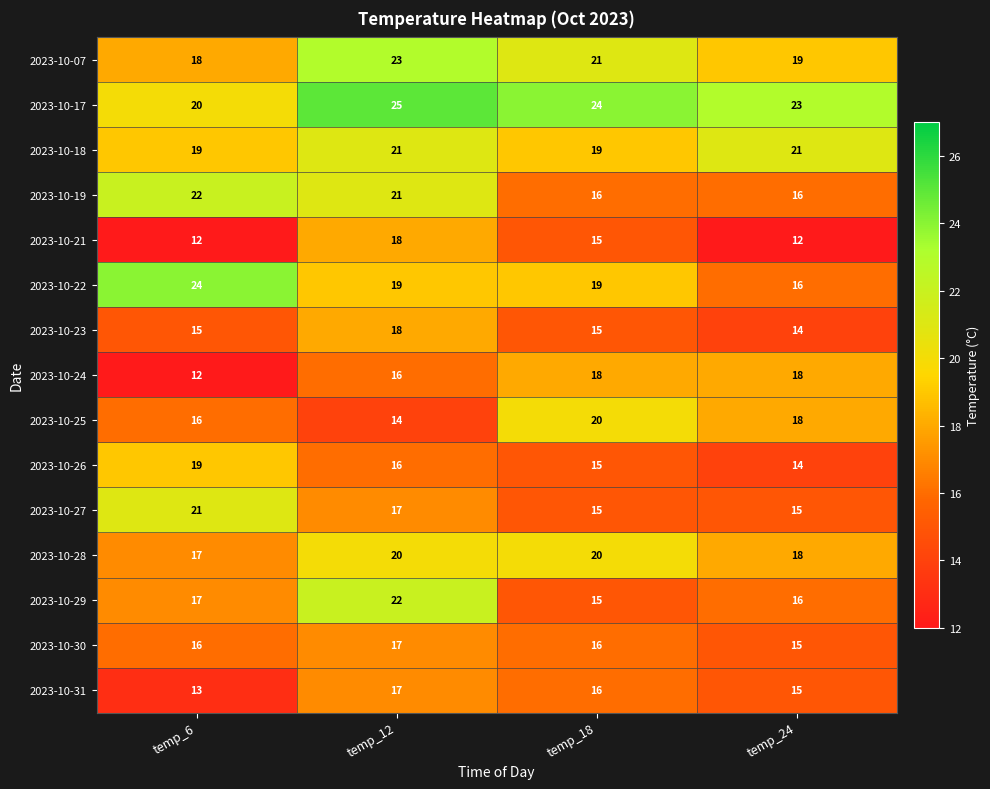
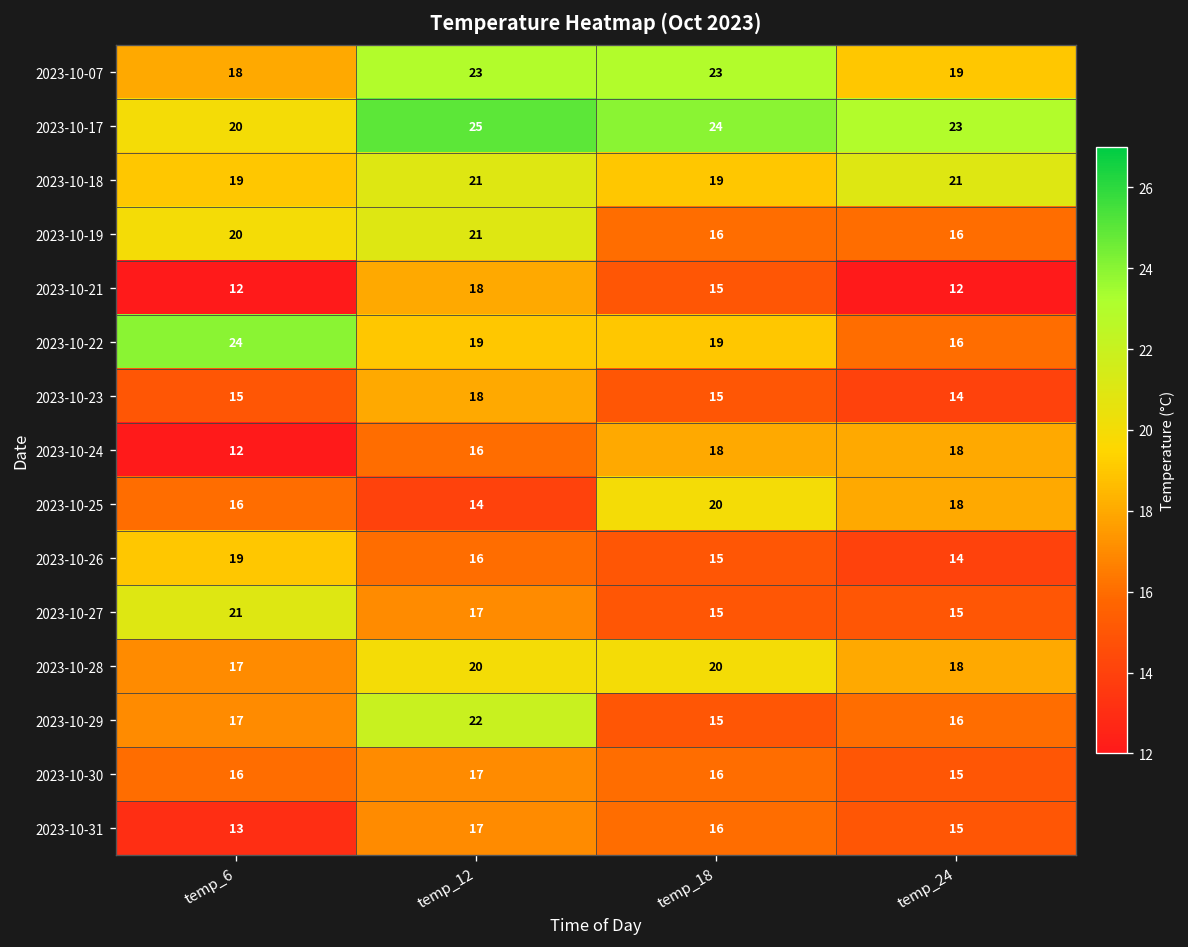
  {
    "2023-10-07": {
      "temp_6": 18,
      "temp_12": 23,
-     "temp_18": 21,
+     "temp_18": 23,
      "temp_24": 19
    },
    "2023-10-17": {
      "temp_6": 20,
      "temp_12": 25,
      "temp_18": 24,
      "temp_24": 23
    },
    "2023-10-18": {
      "temp_6": 19,
      "temp_12": 21,
      "temp_18": 19,
      "temp_24": 21
    },
    "2023-10-19": {
-     "temp_6": 22,
+     "temp_6": 20,
      "temp_12": 21,
      "temp_18": 16,
      "temp_24": 16
    },
    "2023-10-21": {
      "temp_6": 12,
      "temp_12": 18,
      "temp_18": 15,
      "temp_24": 12
    },
    "2023-10-22": {
      "temp_6": 24,
      "temp_12": 19,
      "temp_18": 19,
      "temp_24": 16
    },
    "2023-10-23": {
      "temp_6": 15,
      "temp_12": 18,
      "temp_18": 15,
      "temp_24": 14
    },
    "2023-10-24": {
      "temp_6": 12,
      "temp_12": 16,
      "temp_18": 18,
      "temp_24": 18
    },
    "2023-10-25": {
      "temp_6": 16,
      "temp_12": 14,
      "temp_18": 20,
      "temp_24": 18
    },
    "2023-10-26": {
      "temp_6": 19,
      "temp_12": 16,
      "temp_18": 15,
      "temp_24": 14
    },
    "2023-10-27": {
      "temp_6": 21,
      "temp_12": 17,
      "temp_18": 15,
      "temp_24": 15
    },
    "2023-10-28": {
      "temp_6": 17,
      "temp_12": 20,
      "temp_18": 20,
      "temp_24": 18
    },
    "2023-10-29": {
      "temp_6": 17,
      "temp_12": 22,
      "temp_18": 15,
      "temp_24": 16
    },
    "2023-10-30": {
      "temp_6": 16,
      "temp_12": 17,
      "temp_18": 16,
      "temp_24": 15
    },
    "2023-10-31": {
      "temp_6": 13,
      "temp_12": 17,
      "temp_18": 16,
      "temp_24": 15
    }
  }
